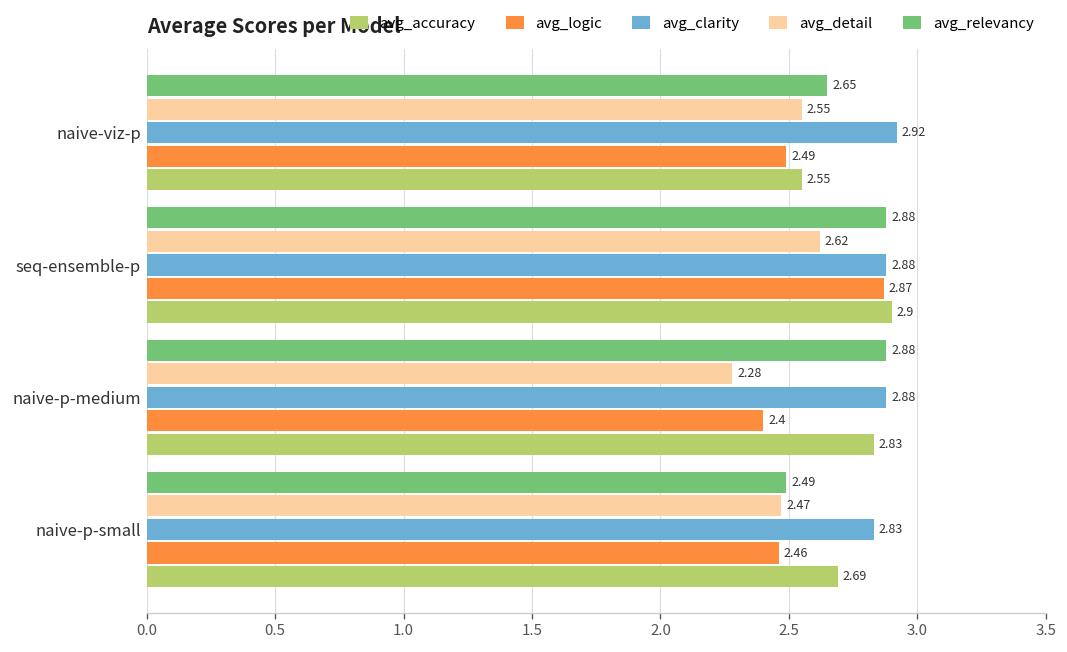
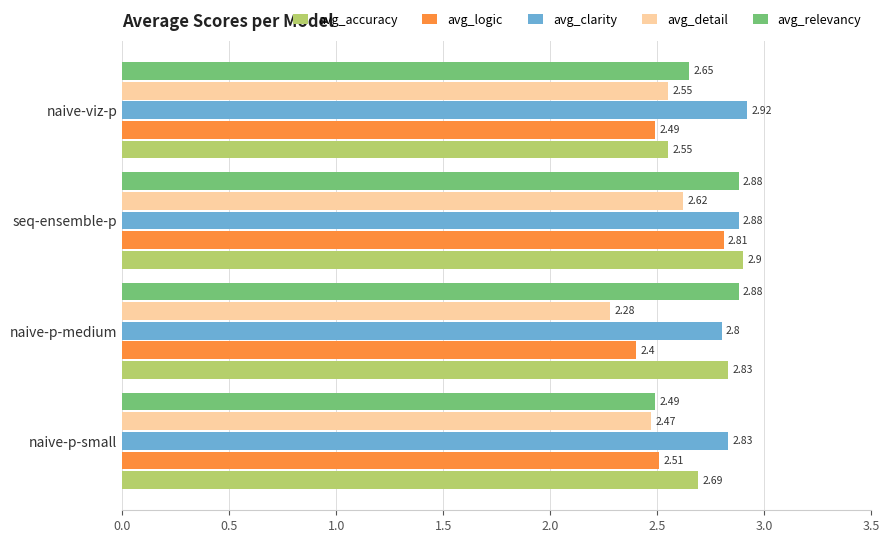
  {
    "avg_accuracy": {
      "naive-viz-p": 2.55,
      "seq-ensemble-p": 2.9,
      "naive-p-medium": 2.83,
      "naive-p-small": 2.69
    },
    "avg_logic": {
      "naive-viz-p": 2.49,
-     "seq-ensemble-p": 2.87,
+     "seq-ensemble-p": 2.81,
      "naive-p-medium": 2.4,
-     "naive-p-small": 2.46
+     "naive-p-small": 2.51
    },
    "avg_clarity": {
      "naive-viz-p": 2.92,
      "seq-ensemble-p": 2.88,
-     "naive-p-medium": 2.88,
+     "naive-p-medium": 2.8,
      "naive-p-small": 2.83
    },
    "avg_detail": {
      "naive-viz-p": 2.55,
      "seq-ensemble-p": 2.62,
      "naive-p-medium": 2.28,
      "naive-p-small": 2.47
    },
    "avg_relevancy": {
      "naive-viz-p": 2.65,
      "seq-ensemble-p": 2.88,
      "naive-p-medium": 2.88,
      "naive-p-small": 2.49
    }
  }
